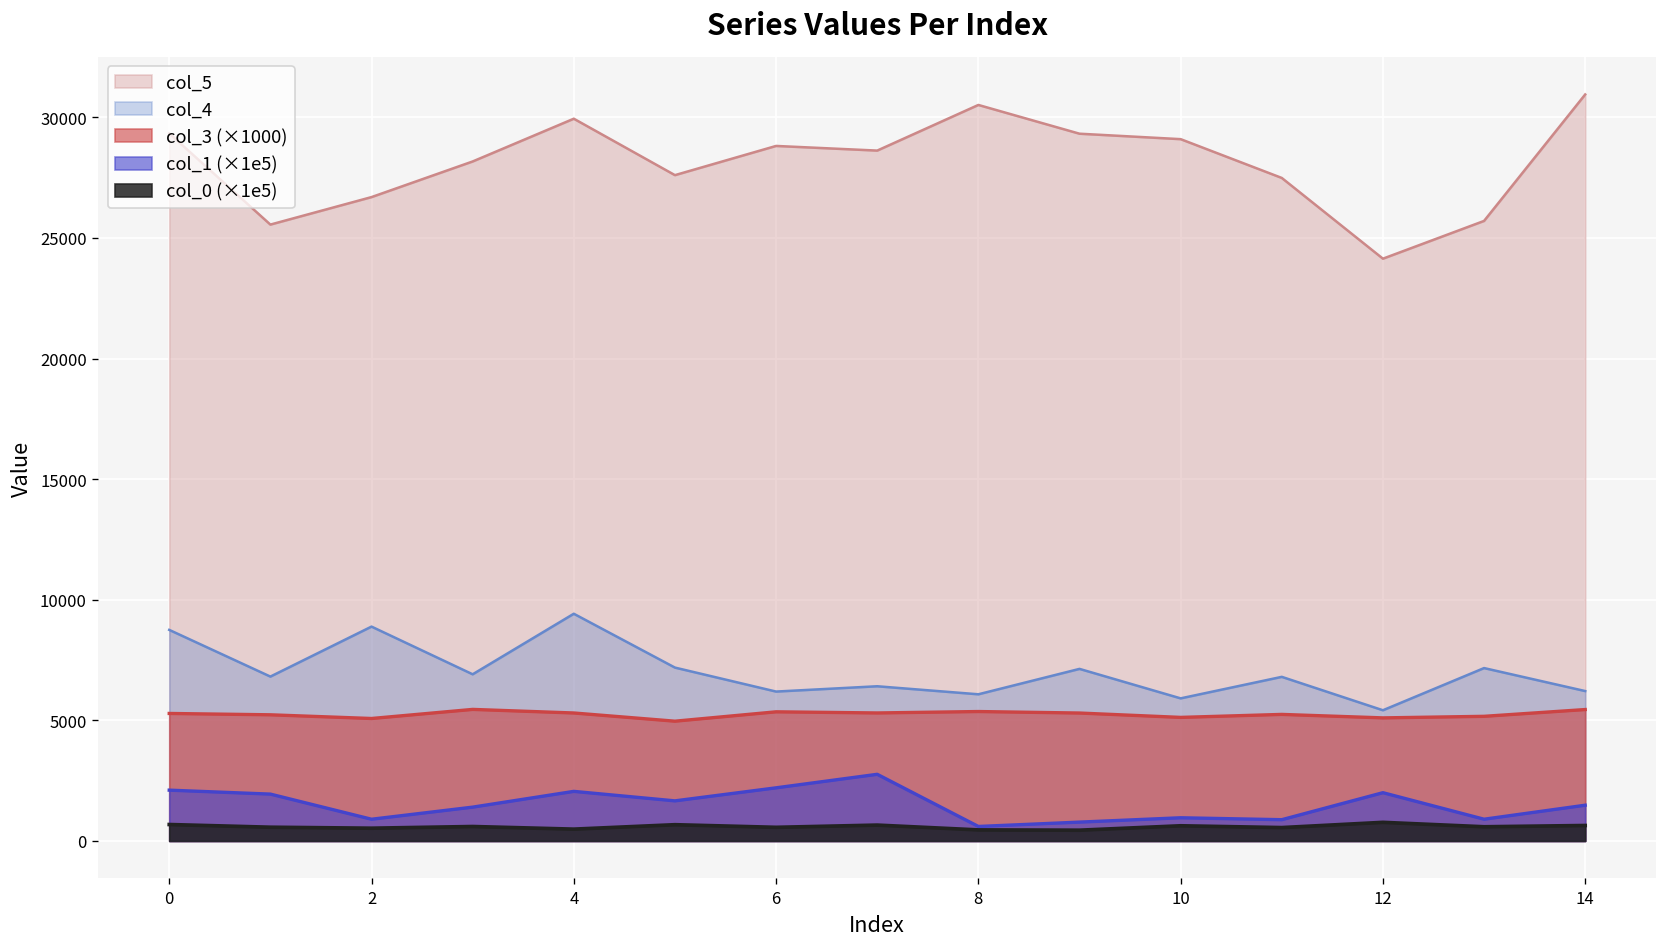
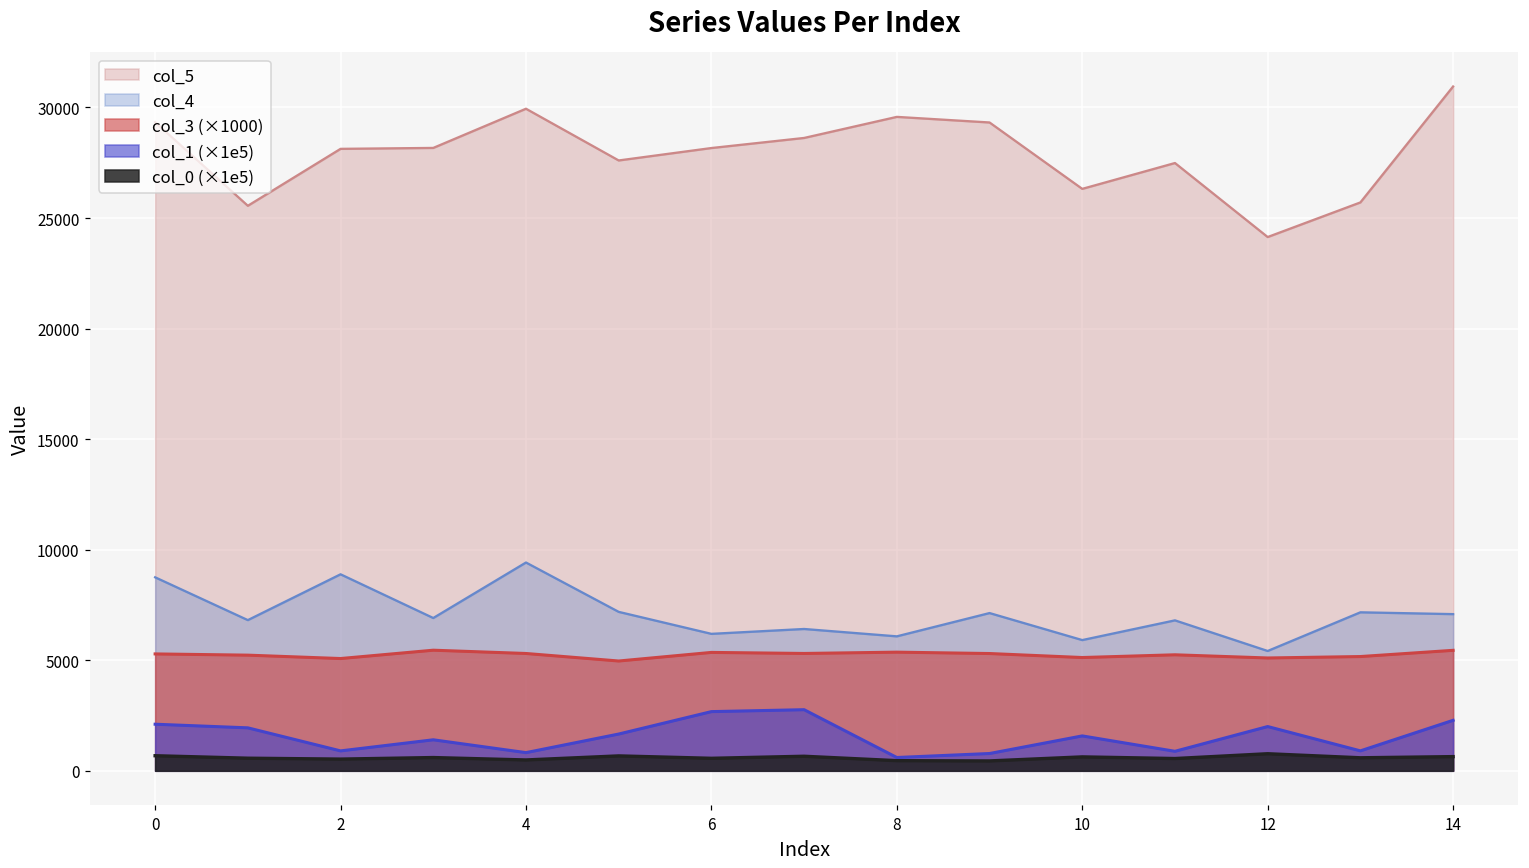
  {
    "col_5": {
-     "2": 26700,
+     "2": 28100,
      "4": 29900,
-     "6": 28800,
-     "8": 30500,
-     "10": 29100,
+     "6": 28200,
+     "8": 29600,
+     "10": 26300,
      "12": 24100,
      "14": 30900
    },
    "col_4": {
      "0": 8800,
      "2": 8900,
      "4": 9400,
      "6": 6200,
      "8": 6100,
      "10": 5900,
      "12": 5400,
-     "14": 6200
+     "14": 7100
    },
    "col_3 (×1000)": {
      "0": 5300,
      "2": 5100,
      "4": 5300,
      "6": 5400,
      "8": 5400,
      "10": 5100,
      "12": 5100,
      "14": 5400
    },
    "col_1 (×1e5)": {
      "0": 2100,
      "2": 900,
-     "4": 2100,
-     "6": 2200,
+     "4": 800,
+     "6": 2700,
      "8": 600,
-     "10": 1000,
+     "10": 1600,
      "12": 2000,
-     "14": 1500
+     "14": 2300
    },
    "col_0 (×1e5)": {
      "0": 700,
      "2": 500,
      "4": 500,
      "6": 600,
      "8": 500,
      "10": 600,
      "12": 800,
      "14": 600
    }
  }
